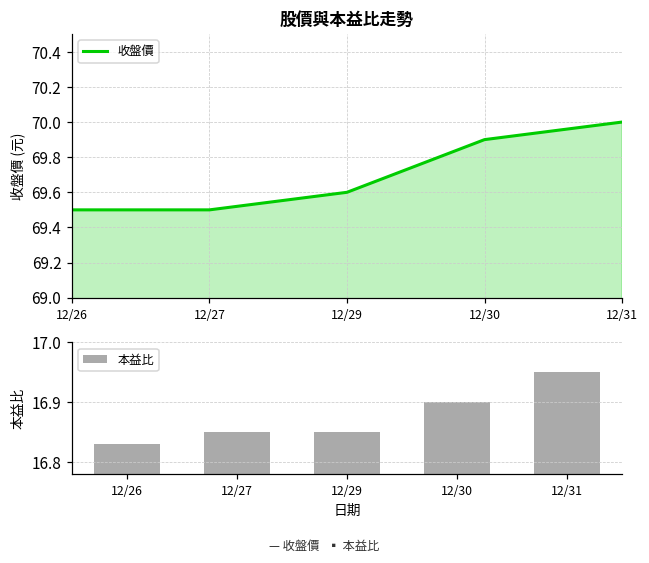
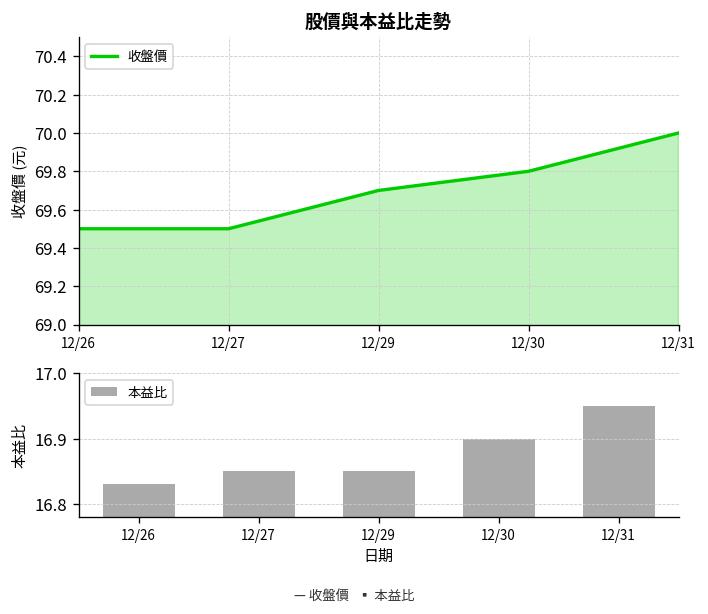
  {
    "股價與本益比走勢": {
      "12/26": 69.5,
      "12/27": 69.5,
-     "12/29": 69.6,
-     "12/30": 69.9,
+     "12/29": 69.7,
+     "12/30": 69.8,
      "12/31": 70.0
    }
  }
